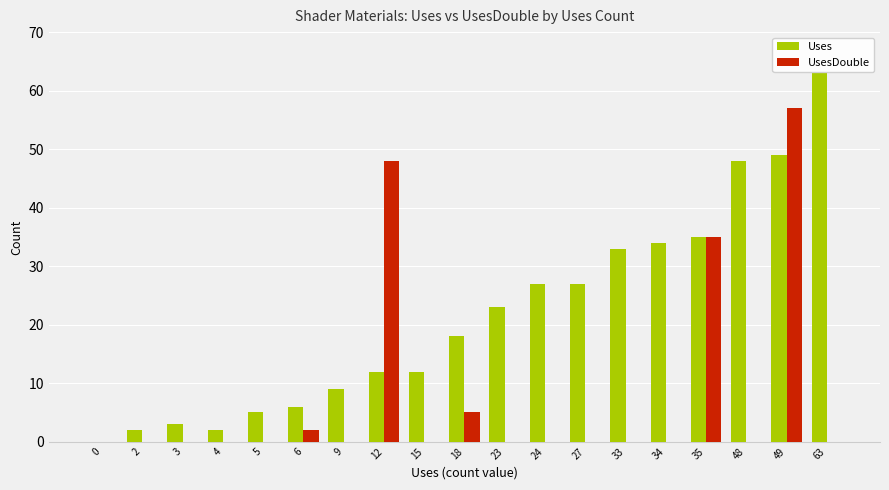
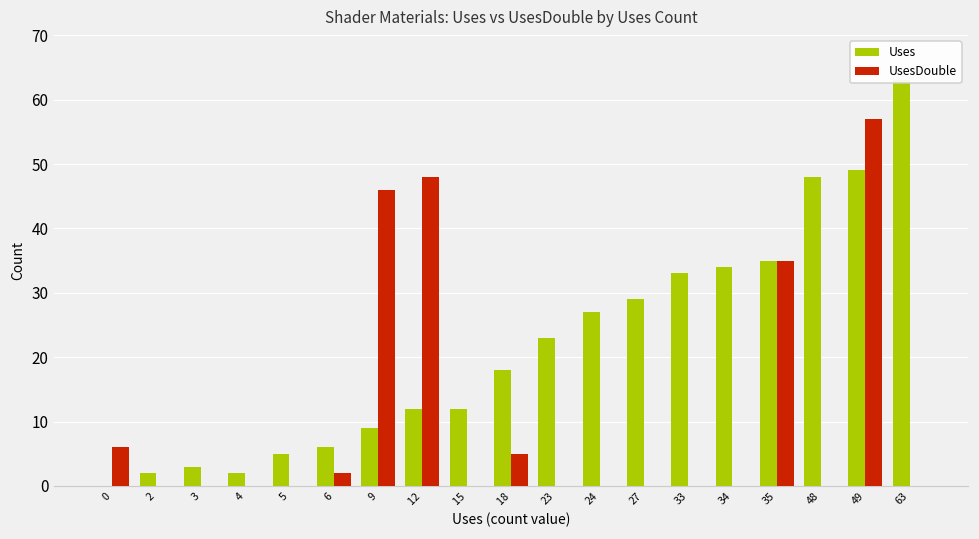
  {
    "Uses": {
      "0": 0,
      "2": 2,
      "3": 3,
      "4": 2,
      "5": 5,
      "6": 6,
      "9": 9,
      "12": 12,
      "15": 12,
      "18": 18,
      "23": 23,
      "24": 27,
-     "27": 27,
+     "27": 29,
      "33": 33,
      "34": 34,
      "35": 35,
      "48": 48,
      "49": 49,
      "63": 63
    },
    "UsesDouble": {
-     "0": 0,
+     "0": 6,
      "2": 0,
      "3": 0,
      "4": 0,
      "5": 0,
      "6": 2,
-     "9": 0,
+     "9": 46,
      "12": 48,
      "15": 0,
      "18": 5,
      "23": 0,
      "24": 0,
      "27": 0,
      "33": 0,
      "34": 0,
      "35": 35,
      "48": 0,
      "49": 57,
      "63": 0
    }
  }
